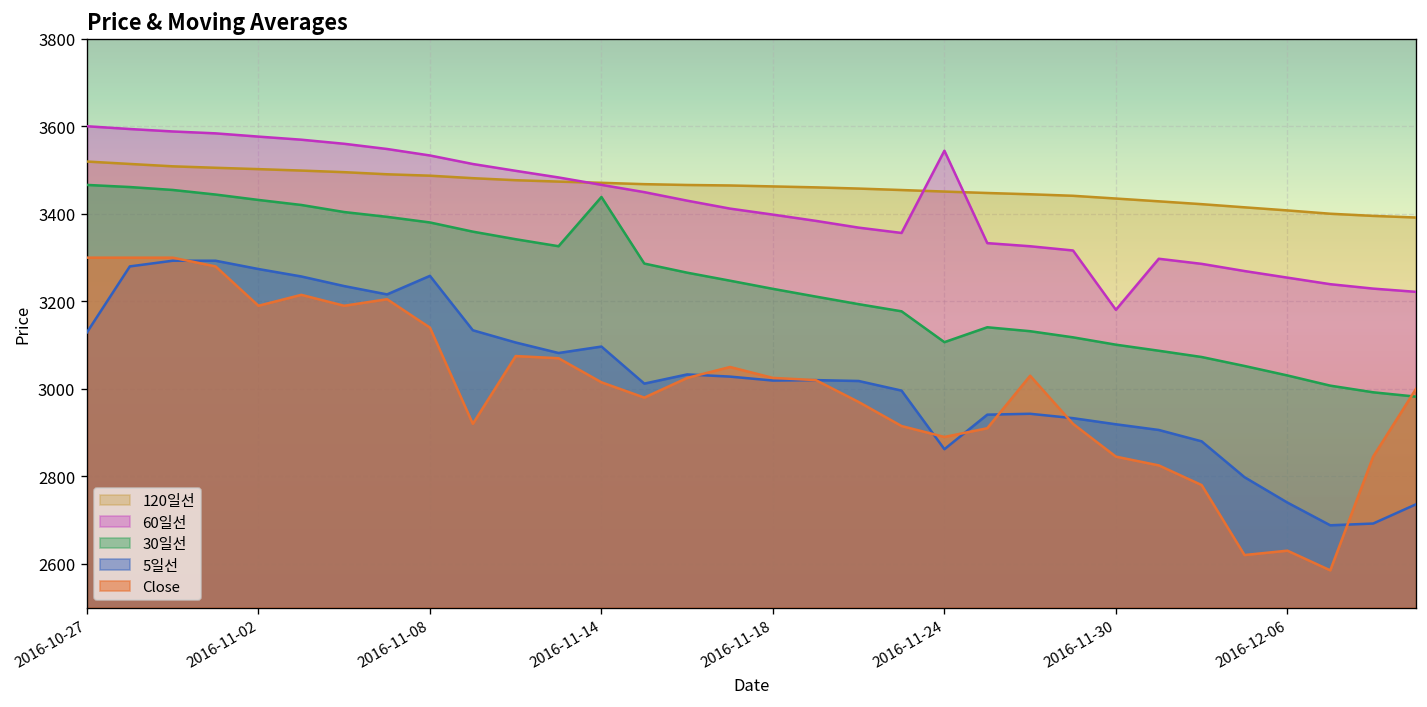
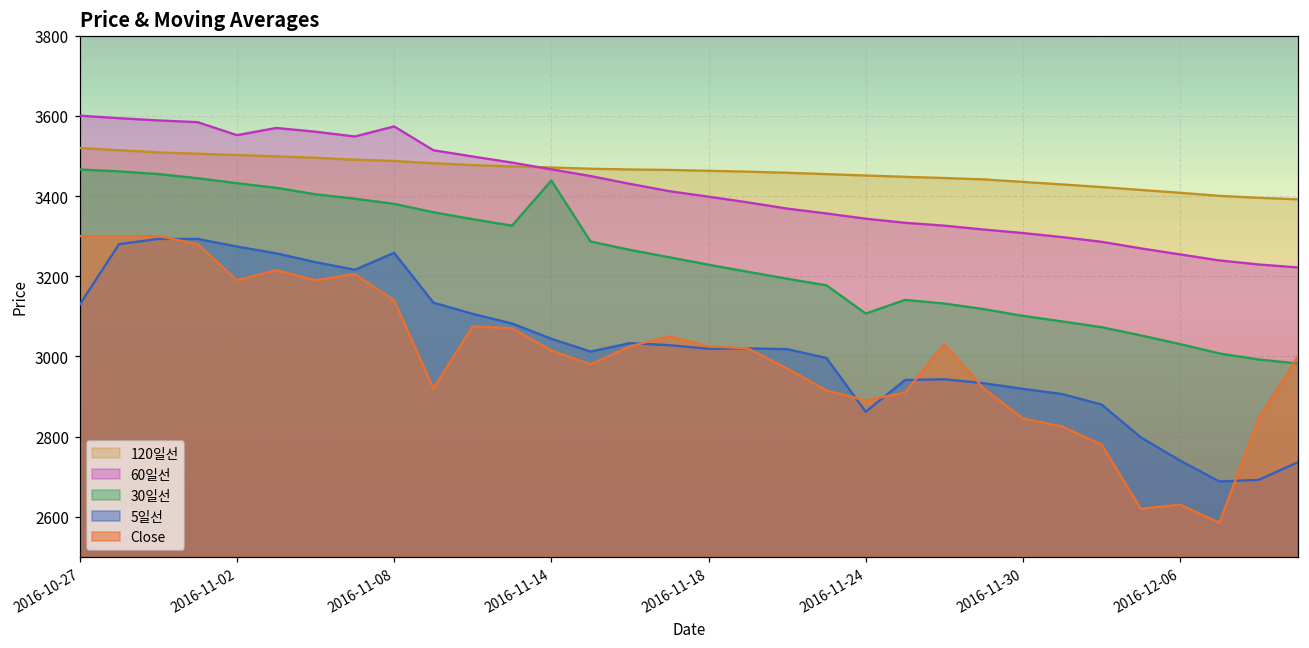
  {
    "60일선": {
      "2016-10-27": 3600,
-     "2016-11-02": 3580,
-     "2016-11-08": 3530,
+     "2016-11-02": 3550,
+     "2016-11-08": 3570,
      "2016-11-18": 3400,
-     "2016-11-24": 3540,
-     "2016-11-30": 3180,
+     "2016-11-24": 3340,
+     "2016-11-30": 3310,
      "2016-12-06": 3250
    },
    "30일선": {
      "2016-10-27": 3470,
      "2016-11-02": 3430,
      "2016-11-08": 3380,
      "2016-11-14": 3440,
      "2016-11-18": 3230,
      "2016-11-24": 3110,
      "2016-11-30": 3100,
      "2016-12-06": 3030
    },
    "5일선": {
      "2016-10-27": 3130,
      "2016-11-02": 3270,
      "2016-11-08": 3260,
-     "2016-11-14": 3100,
+     "2016-11-14": 3040,
      "2016-11-24": 2860,
      "2016-11-30": 2920,
      "2016-12-06": 2740
    }
  }
